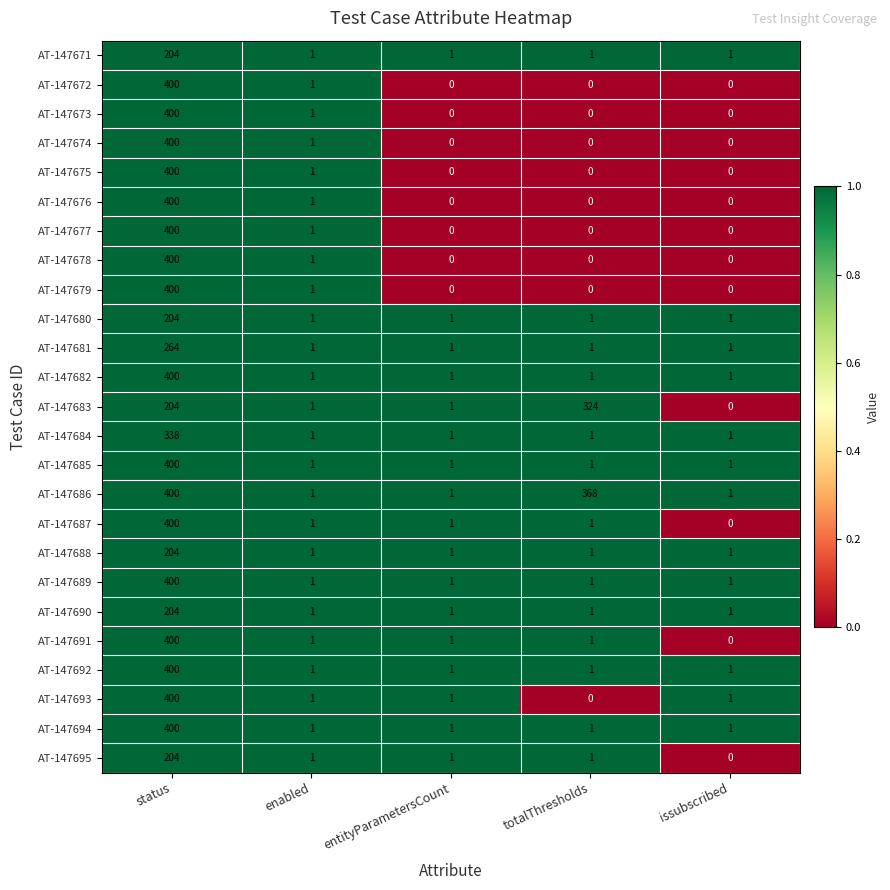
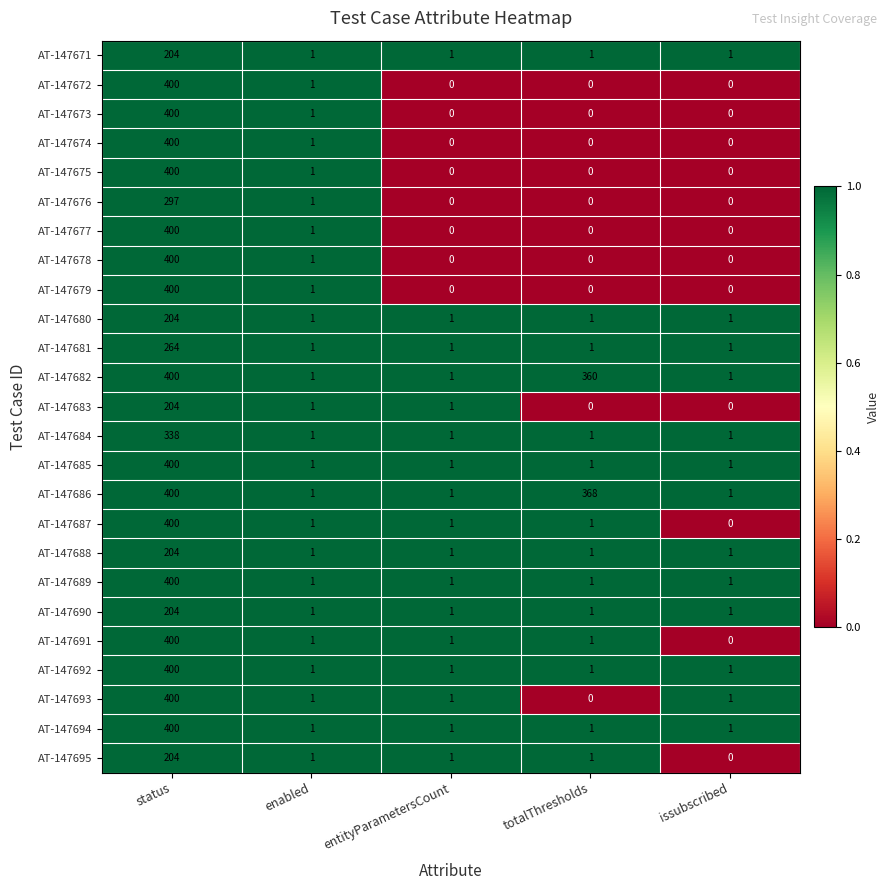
  {
    "AT-147671": {
      "status": 204,
      "enabled": 1,
      "entityParametersCount": 1,
      "totalThresholds": 1,
      "issubscribed": 1
    },
    "AT-147672": {
      "status": 400,
      "enabled": 1,
      "entityParametersCount": 0,
      "totalThresholds": 0,
      "issubscribed": 0
    },
    "AT-147673": {
      "status": 400,
      "enabled": 1,
      "entityParametersCount": 0,
      "totalThresholds": 0,
      "issubscribed": 0
    },
    "AT-147674": {
      "status": 400,
      "enabled": 1,
      "entityParametersCount": 0,
      "totalThresholds": 0,
      "issubscribed": 0
    },
    "AT-147675": {
      "status": 400,
      "enabled": 1,
      "entityParametersCount": 0,
      "totalThresholds": 0,
      "issubscribed": 0
    },
    "AT-147676": {
-     "status": 400,
+     "status": 297,
      "enabled": 1,
      "entityParametersCount": 0,
      "totalThresholds": 0,
      "issubscribed": 0
    },
    "AT-147677": {
      "status": 400,
      "enabled": 1,
      "entityParametersCount": 0,
      "totalThresholds": 0,
      "issubscribed": 0
    },
    "AT-147678": {
      "status": 400,
      "enabled": 1,
      "entityParametersCount": 0,
      "totalThresholds": 0,
      "issubscribed": 0
    },
    "AT-147679": {
      "status": 400,
      "enabled": 1,
      "entityParametersCount": 0,
      "totalThresholds": 0,
      "issubscribed": 0
    },
    "AT-147680": {
      "status": 204,
      "enabled": 1,
      "entityParametersCount": 1,
      "totalThresholds": 1,
      "issubscribed": 1
    },
    "AT-147681": {
      "status": 264,
      "enabled": 1,
      "entityParametersCount": 1,
      "totalThresholds": 1,
      "issubscribed": 1
    },
    "AT-147682": {
      "status": 400,
      "enabled": 1,
      "entityParametersCount": 1,
-     "totalThresholds": 1,
+     "totalThresholds": 360,
      "issubscribed": 1
    },
    "AT-147683": {
      "status": 204,
      "enabled": 1,
      "entityParametersCount": 1,
-     "totalThresholds": 324,
+     "totalThresholds": 0,
      "issubscribed": 0
    },
    "AT-147684": {
      "status": 338,
      "enabled": 1,
      "entityParametersCount": 1,
      "totalThresholds": 1,
      "issubscribed": 1
    },
    "AT-147685": {
      "status": 400,
      "enabled": 1,
      "entityParametersCount": 1,
      "totalThresholds": 1,
      "issubscribed": 1
    },
    "AT-147686": {
      "status": 400,
      "enabled": 1,
      "entityParametersCount": 1,
      "totalThresholds": 368,
      "issubscribed": 1
    },
    "AT-147687": {
      "status": 400,
      "enabled": 1,
      "entityParametersCount": 1,
      "totalThresholds": 1,
      "issubscribed": 0
    },
    "AT-147688": {
      "status": 204,
      "enabled": 1,
      "entityParametersCount": 1,
      "totalThresholds": 1,
      "issubscribed": 1
    },
    "AT-147689": {
      "status": 400,
      "enabled": 1,
      "entityParametersCount": 1,
      "totalThresholds": 1,
      "issubscribed": 1
    },
    "AT-147690": {
      "status": 204,
      "enabled": 1,
      "entityParametersCount": 1,
      "totalThresholds": 1,
      "issubscribed": 1
    },
    "AT-147691": {
      "status": 400,
      "enabled": 1,
      "entityParametersCount": 1,
      "totalThresholds": 1,
      "issubscribed": 0
    },
    "AT-147692": {
      "status": 400,
      "enabled": 1,
      "entityParametersCount": 1,
      "totalThresholds": 1,
      "issubscribed": 1
    },
    "AT-147693": {
      "status": 400,
      "enabled": 1,
      "entityParametersCount": 1,
      "totalThresholds": 0,
      "issubscribed": 1
    },
    "AT-147694": {
      "status": 400,
      "enabled": 1,
      "entityParametersCount": 1,
      "totalThresholds": 1,
      "issubscribed": 1
    },
    "AT-147695": {
      "status": 204,
      "enabled": 1,
      "entityParametersCount": 1,
      "totalThresholds": 1,
      "issubscribed": 0
    }
  }
